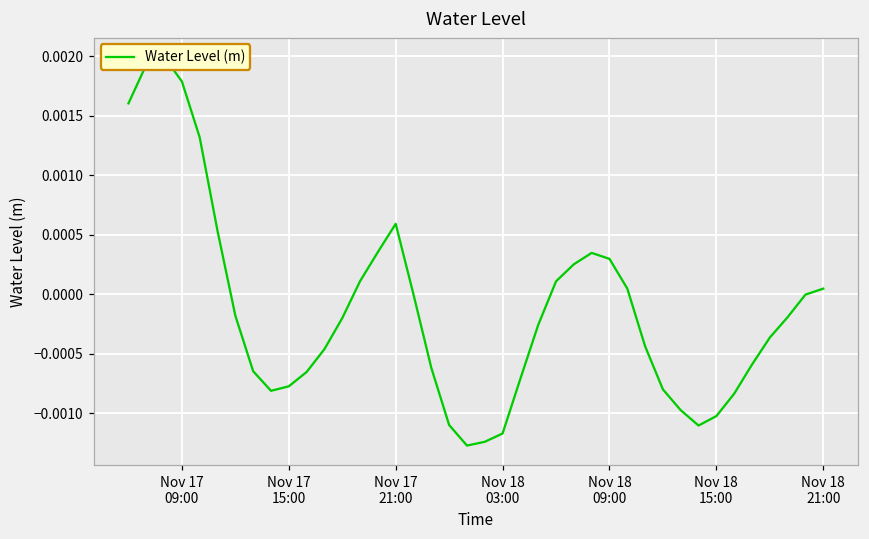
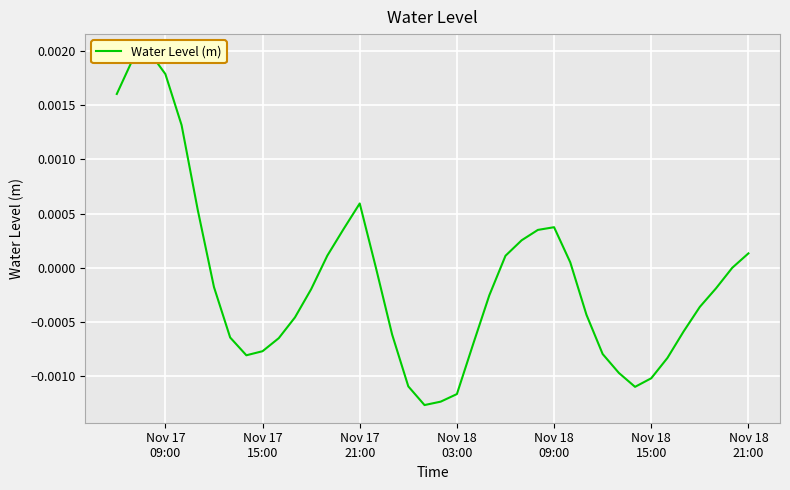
  {
    "Nov 17 09:00": 0.00179,
    "Nov 17 15:00": -0.00077,
    "Nov 17 21:00": 0.00059,
    "Nov 18 03:00": -0.00117,
-   "Nov 18 09:00": 0.00030,
+   "Nov 18 09:00": 0.00037,
    "Nov 18 15:00": -0.00102,
-   "Nov 18 21:00": 0.00005
+   "Nov 18 21:00": 0.00013
  }
